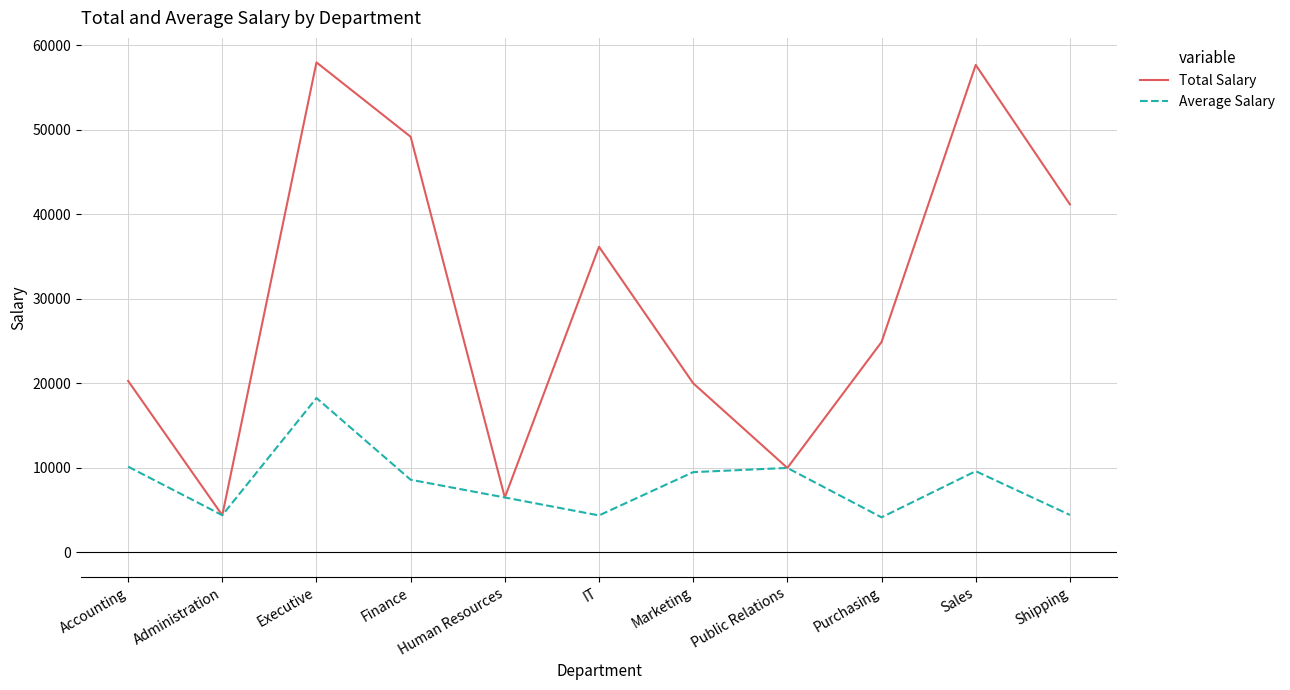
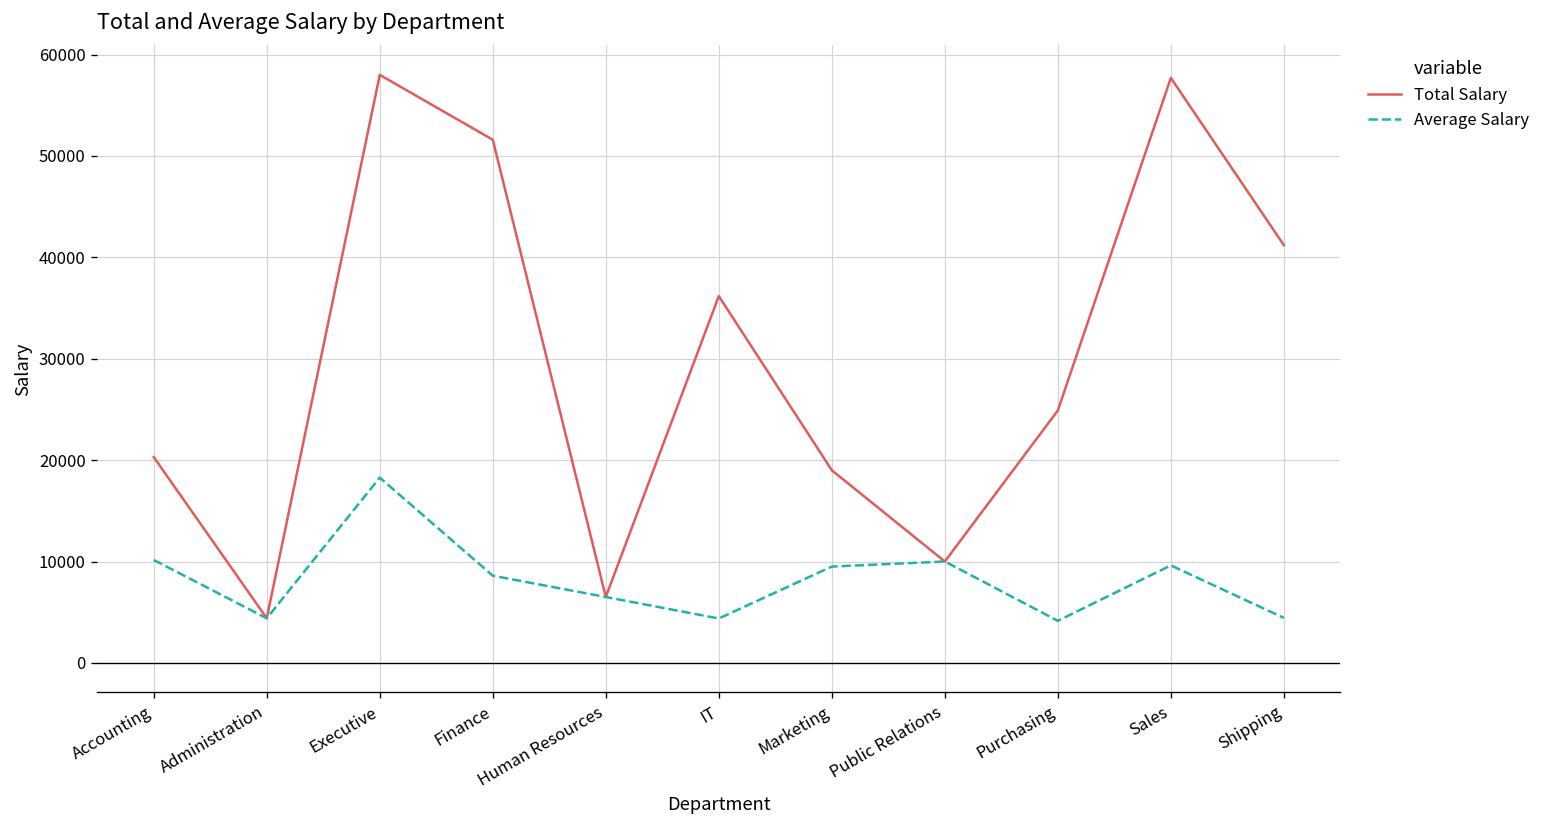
  {
    "Total Salary": {
      "Accounting": 20000,
      "Executive": 58000,
-     "Finance": 49000,
+     "Finance": 52000,
      "IT": 36000,
-     "Marketing": 20000,
+     "Marketing": 19000,
      "Purchasing": 25000,
      "Sales": 58000,
      "Shipping": 41000
    },
    "Average Salary": {
      "Accounting": 10000,
      "Executive": 18000,
      "Finance": 9000,
      "IT": 4000,
      "Marketing": 10000,
      "Purchasing": 4000,
      "Sales": 10000,
      "Shipping": 4000
    }
  }
